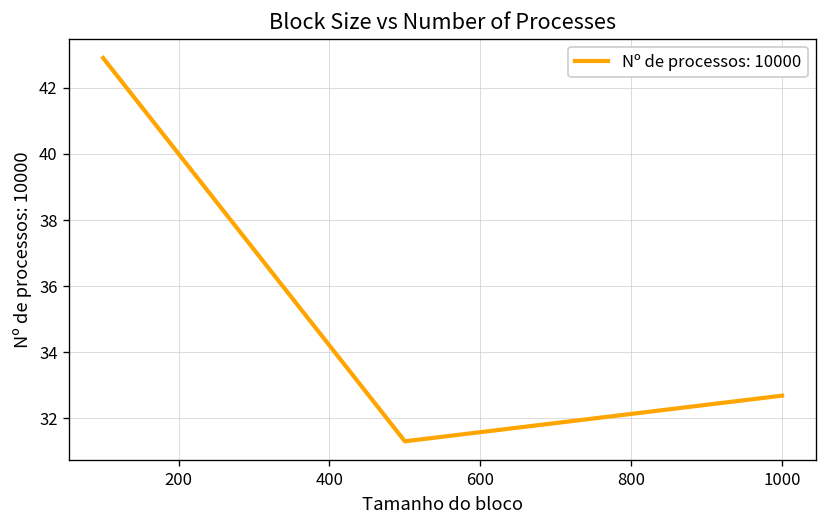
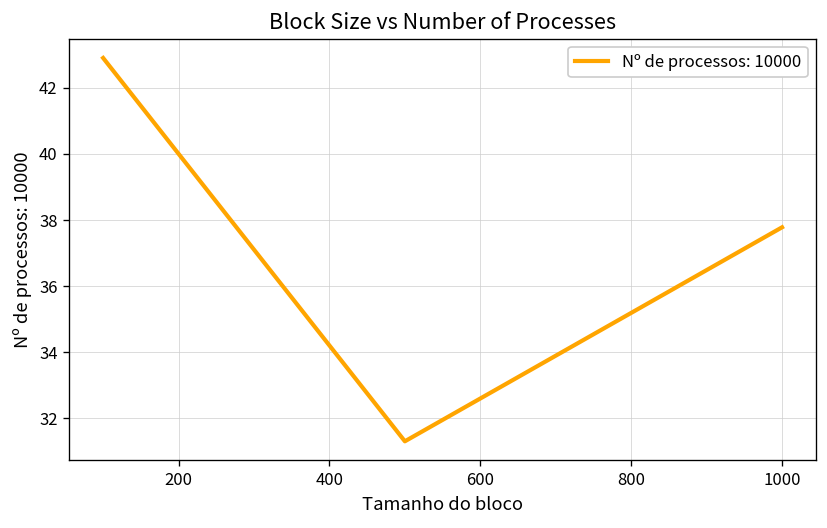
  {
-   "1000": 32.7
+   "1000": 37.8
  }
